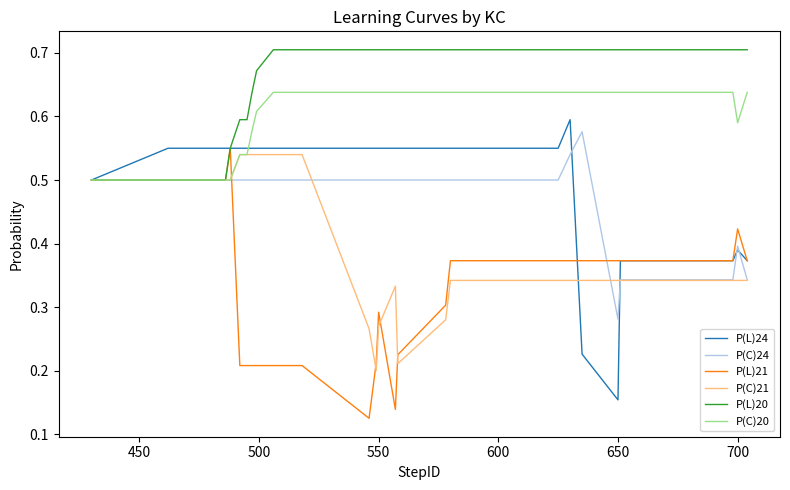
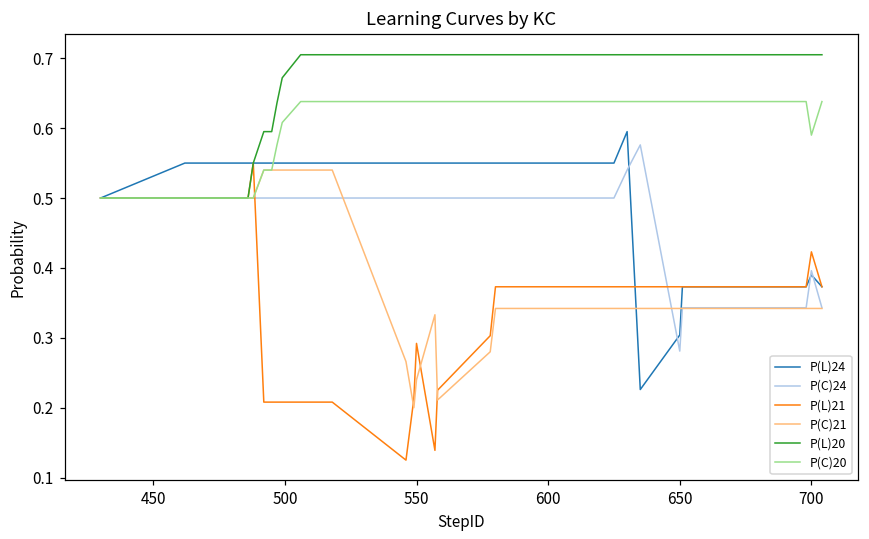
  {
    "P(L)24": {
      "550": 0.55,
-     "650": 0.15,
+     "650": 0.30,
      "700": 0.39
    },
    "P(C)24": {
      "550": 0.50,
      "650": 0.28,
      "700": 0.40
    },
    "P(L)21": {
      "550": 0.29,
      "700": 0.42
    },
    "P(C)21": {
-     "550": 0.27,
+     "550": 0.24,
      "700": 0.34
    },
    "P(L)20": {
      "550": 0.71,
      "650": 0.71,
      "700": 0.71
    },
    "P(C)20": {
      "550": 0.64,
      "650": 0.64,
      "700": 0.59
    }
  }
